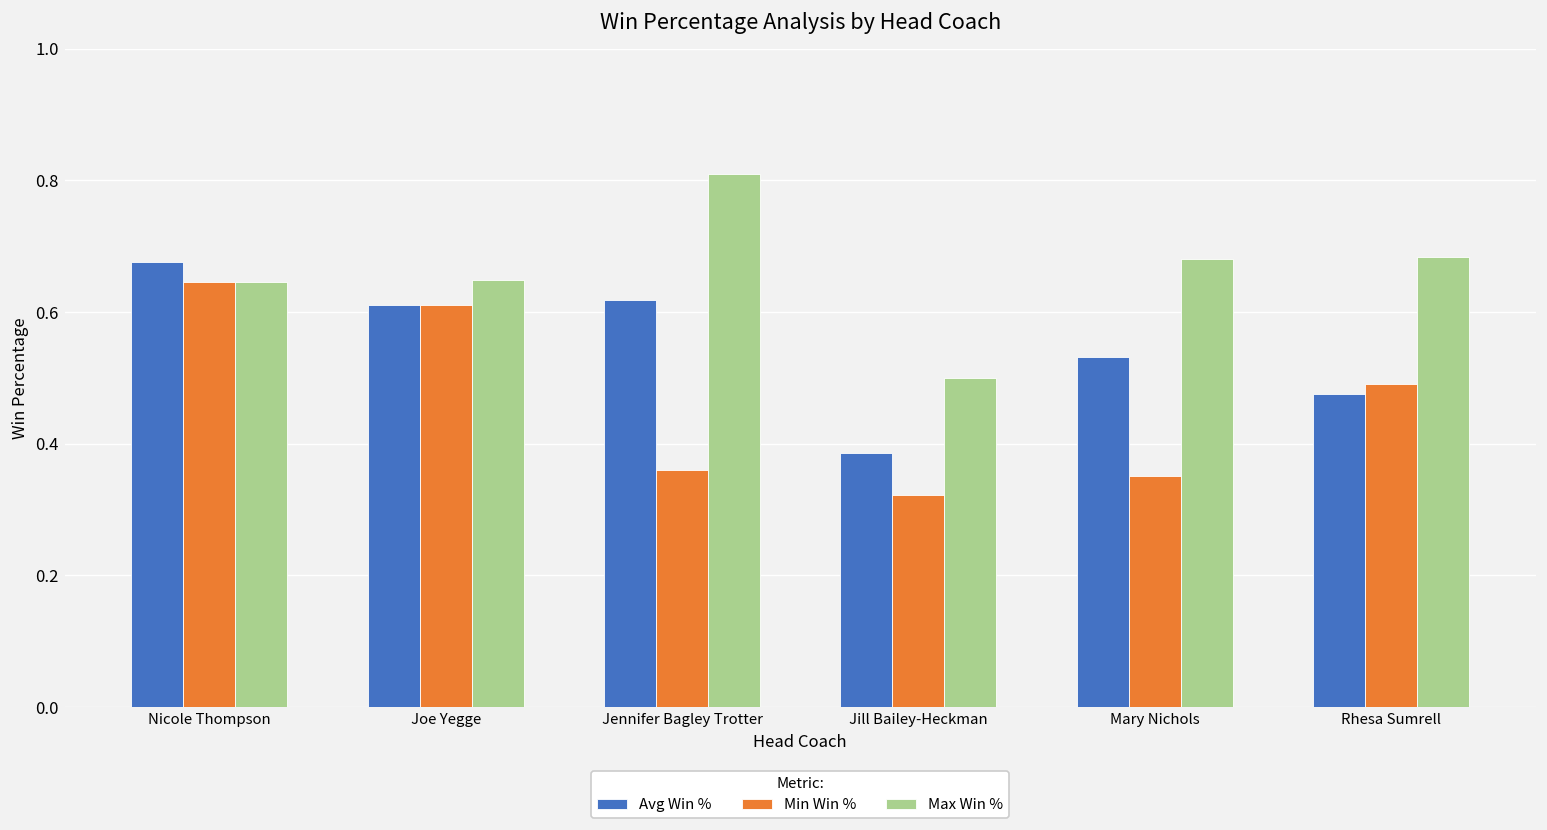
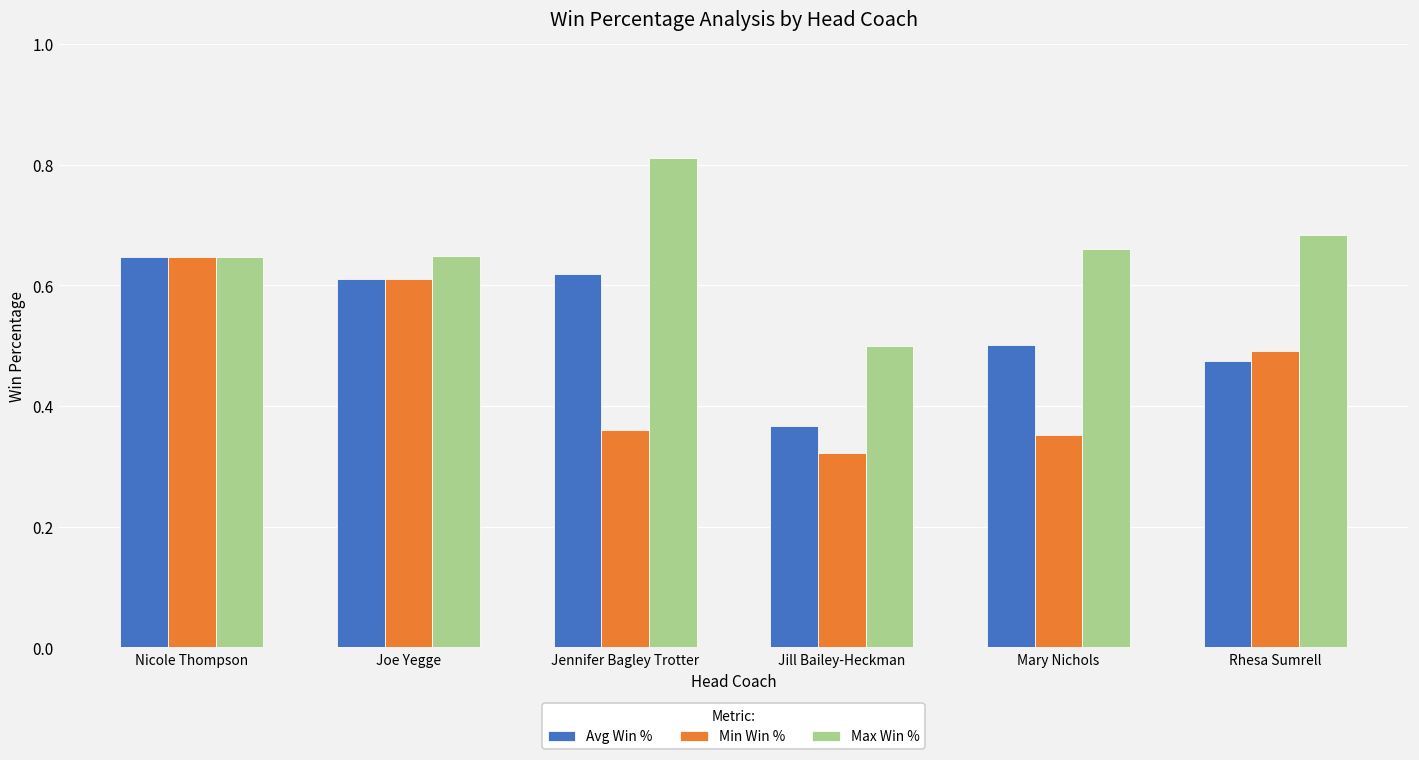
  {
    "Avg Win %": {
-     "Nicole Thompson": 0.68,
+     "Nicole Thompson": 0.65,
      "Joe Yegge": 0.61,
      "Jennifer Bagley Trotter": 0.62,
-     "Jill Bailey-Heckman": 0.39,
-     "Mary Nichols": 0.53,
+     "Jill Bailey-Heckman": 0.37,
+     "Mary Nichols": 0.50,
      "Rhesa Sumrell": 0.48
    },
    "Min Win %": {
      "Nicole Thompson": 0.65,
      "Joe Yegge": 0.61,
      "Jennifer Bagley Trotter": 0.36,
      "Jill Bailey-Heckman": 0.32,
      "Mary Nichols": 0.35,
      "Rhesa Sumrell": 0.49
    },
    "Max Win %": {
      "Nicole Thompson": 0.65,
      "Joe Yegge": 0.65,
      "Jennifer Bagley Trotter": 0.81,
      "Jill Bailey-Heckman": 0.50,
-     "Mary Nichols": 0.68,
+     "Mary Nichols": 0.66,
      "Rhesa Sumrell": 0.68
    }
  }
